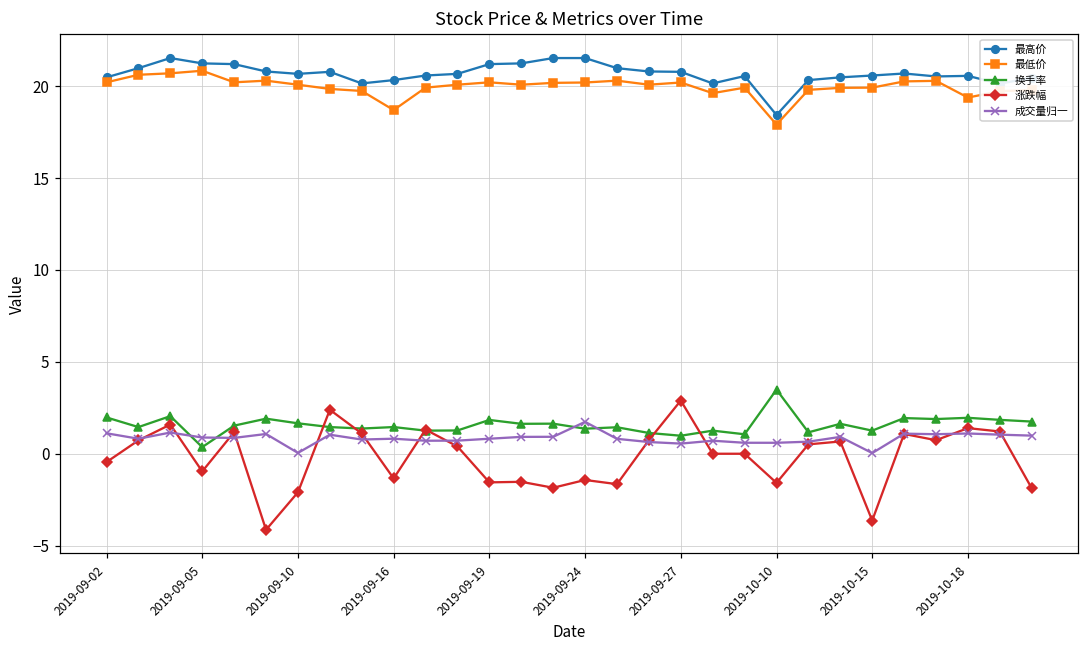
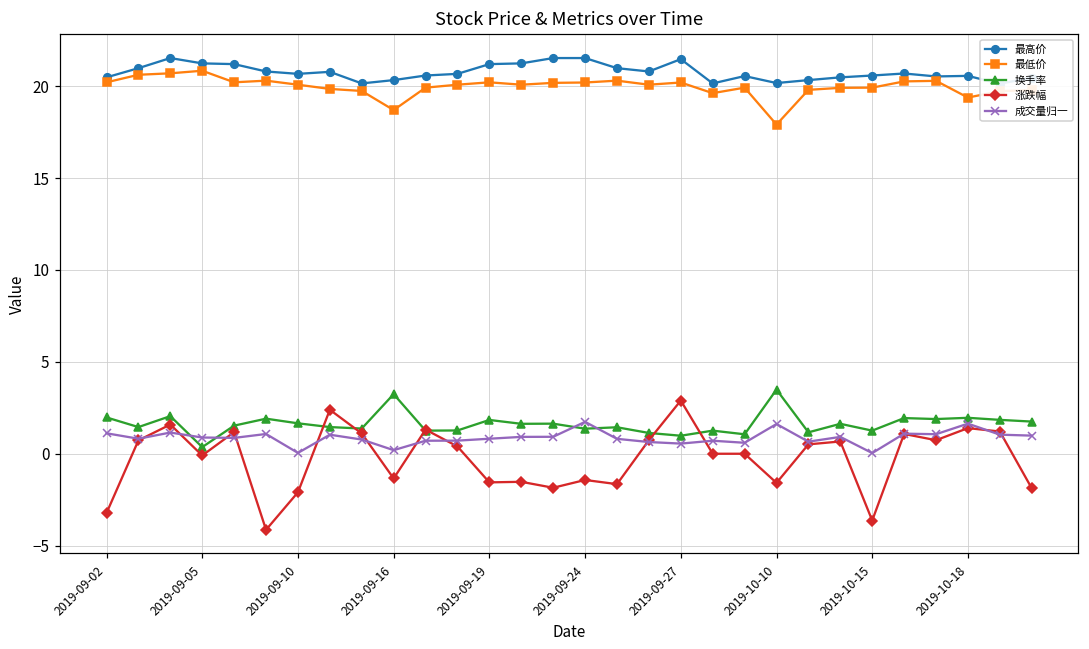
  {
    "最高价": {
      "2019-09-02": 20.5,
      "2019-09-05": 21.2,
      "2019-09-10": 20.7,
      "2019-09-16": 20.3,
      "2019-09-19": 21.2,
      "2019-09-24": 21.5,
-     "2019-09-27": 20.8,
-     "2019-10-10": 18.4,
+     "2019-09-27": 21.5,
+     "2019-10-10": 20.2,
      "2019-10-15": 20.6,
      "2019-10-18": 20.6
    },
    "最低价": {
      "2019-09-02": 20.2,
      "2019-09-05": 20.8,
      "2019-09-10": 20.1,
      "2019-09-16": 18.7,
      "2019-09-19": 20.2,
      "2019-09-24": 20.2,
      "2019-09-27": 20.2,
      "2019-10-10": 17.9,
      "2019-10-15": 19.9,
      "2019-10-18": 19.4
    },
    "换手率": {
      "2019-09-02": 2.0,
      "2019-09-05": 0.4,
      "2019-09-10": 1.7,
-     "2019-09-16": 1.5,
+     "2019-09-16": 3.2,
      "2019-09-19": 1.8,
      "2019-09-24": 1.4,
      "2019-09-27": 1.0,
      "2019-10-10": 3.5,
      "2019-10-15": 1.3,
      "2019-10-18": 2.0
    },
    "涨跌幅": {
-     "2019-09-02": -0.5,
-     "2019-09-05": -1.0,
+     "2019-09-02": -3.2,
+     "2019-09-05": -0.1,
      "2019-09-10": -2.1,
      "2019-09-16": -1.3,
      "2019-09-19": -1.6,
      "2019-09-24": -1.4,
      "2019-09-27": 2.9,
      "2019-10-10": -1.6,
      "2019-10-15": -3.6,
      "2019-10-18": 1.4
    },
    "成交量归一": {
      "2019-09-02": 1.1,
      "2019-09-05": 0.9,
      "2019-09-10": 0.0,
-     "2019-09-16": 0.8,
+     "2019-09-16": 0.2,
      "2019-09-19": 0.8,
      "2019-09-24": 1.7,
      "2019-09-27": 0.6,
-     "2019-10-10": 0.6,
+     "2019-10-10": 1.6,
      "2019-10-15": 0.0,
-     "2019-10-18": 1.1
+     "2019-10-18": 1.6
    }
  }
